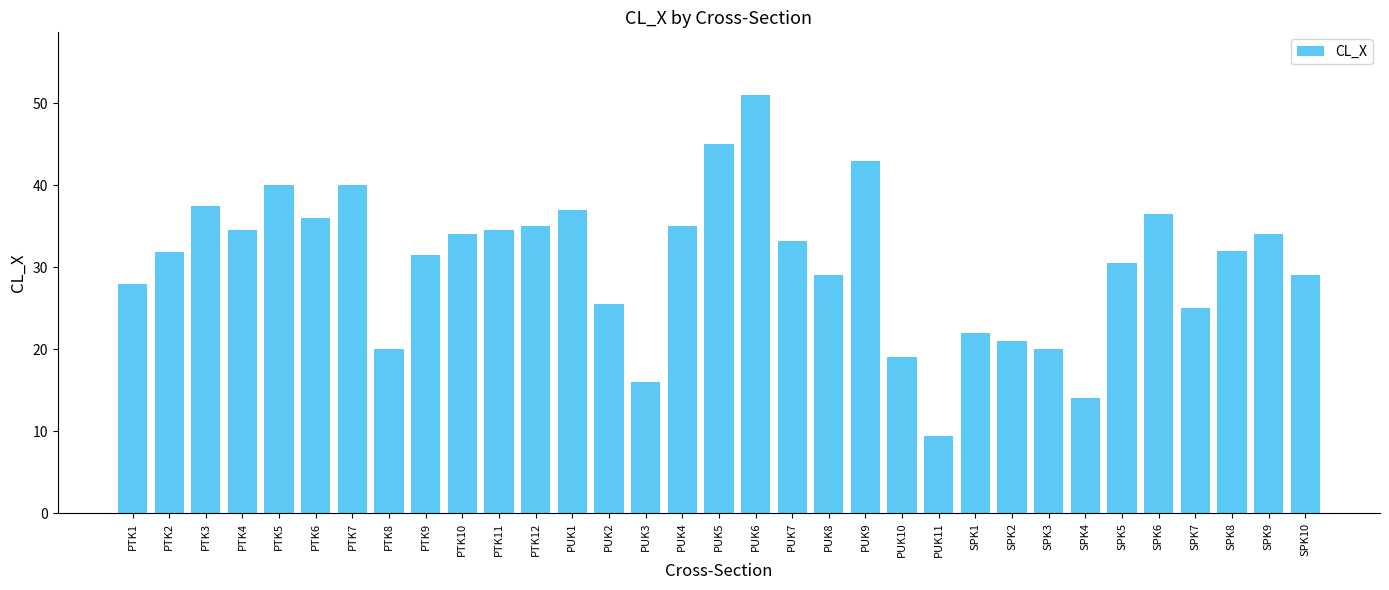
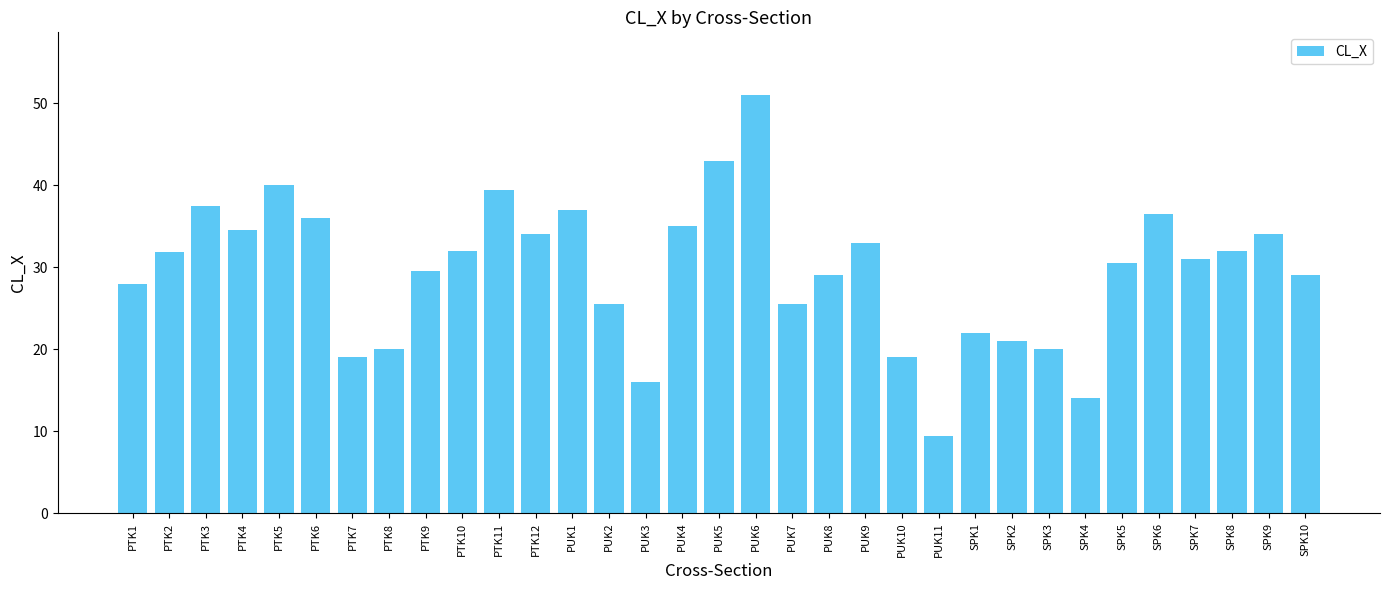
  {
    "PTK1": 28,
    "PTK2": 32,
    "PTK3": 38,
    "PTK4": 35,
    "PTK5": 40,
    "PTK6": 36,
-   "PTK7": 40,
+   "PTK7": 19,
    "PTK8": 20,
-   "PTK9": 32,
-   "PTK10": 34,
-   "PTK11": 35,
-   "PTK12": 35,
+   "PTK9": 30,
+   "PTK10": 32,
+   "PTK11": 39,
+   "PTK12": 34,
    "PUK1": 37,
    "PUK2": 26,
    "PUK3": 16,
    "PUK4": 35,
-   "PUK5": 45,
+   "PUK5": 43,
    "PUK6": 51,
-   "PUK7": 33,
+   "PUK7": 26,
    "PUK8": 29,
-   "PUK9": 43,
+   "PUK9": 33,
    "PUK10": 19,
    "PUK11": 9,
    "SPK1": 22,
    "SPK2": 21,
    "SPK3": 20,
    "SPK4": 14,
    "SPK5": 31,
    "SPK6": 37,
-   "SPK7": 25,
+   "SPK7": 31,
    "SPK8": 32,
    "SPK9": 34,
    "SPK10": 29
  }
